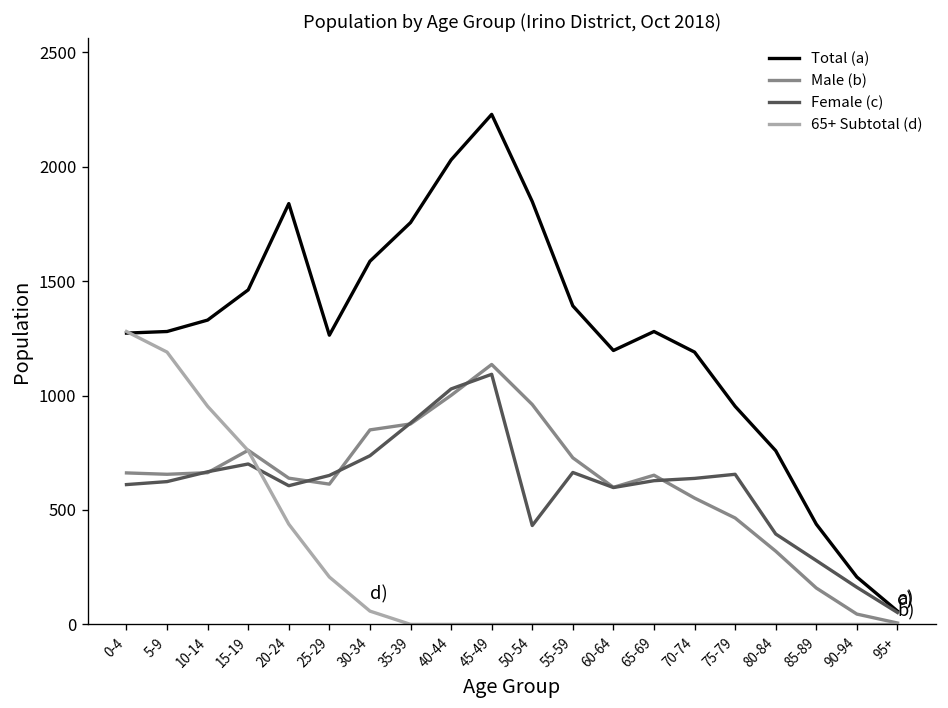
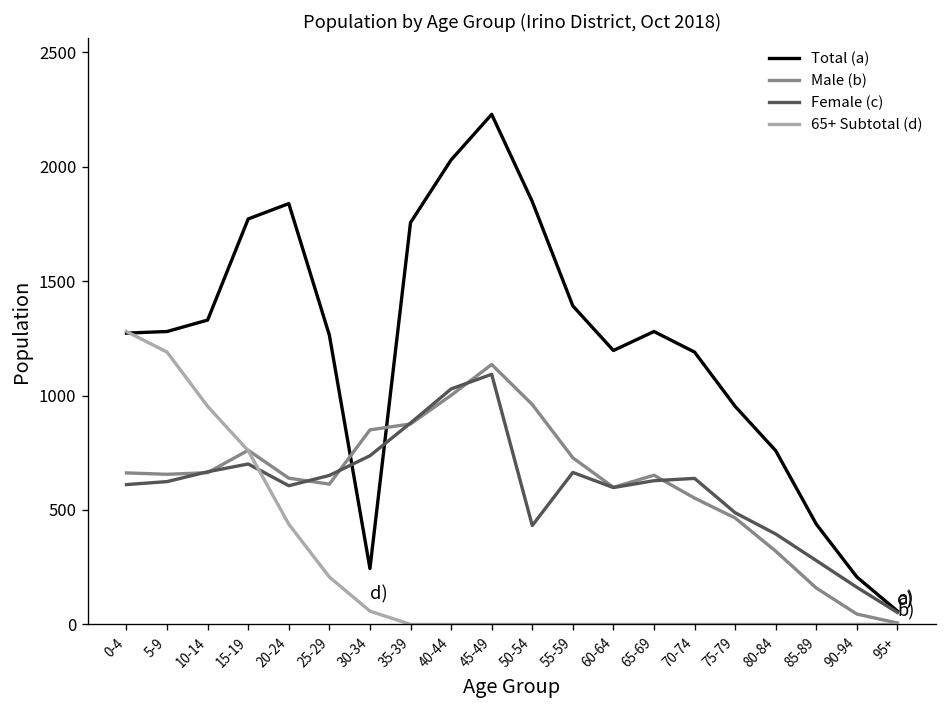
  {
    "Total (a)": {
      "5-9": 1280,
      "10-14": 1330,
-     "15-19": 1460,
+     "15-19": 1770,
      "20-24": 1840,
      "25-29": 1260,
-     "30-34": 1590,
+     "30-34": 240,
      "35-39": 1760,
      "40-44": 2030,
      "45-49": 2230,
      "50-54": 1850,
      "55-59": 1390,
      "60-64": 1200,
      "65-69": 1280,
      "70-74": 1190,
      "75-79": 950,
      "80-84": 760,
      "85-89": 440,
      "90-94": 210
    },
    "Female (c)": {
      "0-4": 610,
      "5-9": 620,
      "15-19": 700,
      "20-24": 610,
      "25-29": 650,
      "30-34": 740,
      "40-44": 1030,
      "45-49": 1090,
      "50-54": 430,
      "55-59": 660,
      "65-69": 630,
      "70-74": 640,
-     "75-79": 660,
+     "75-79": 490,
      "80-84": 400,
      "85-89": 280,
      "90-94": 160
    }
  }
